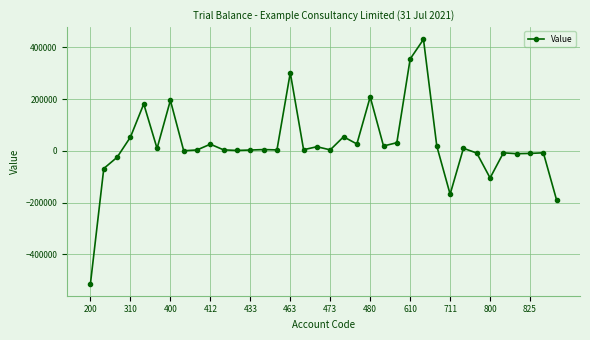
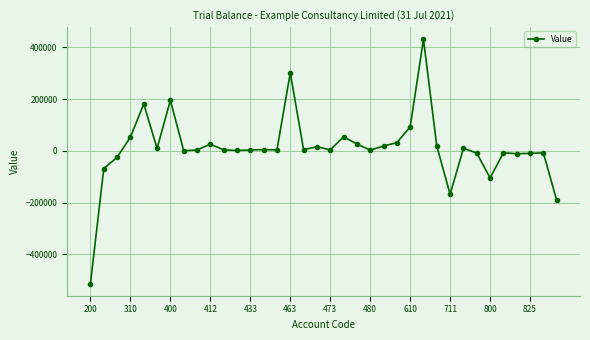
  {
    "200": -510000,
    "310": 50000,
    "400": 200000,
    "412": 30000,
    "433": 0,
    "463": 300000,
    "473": 0,
-   "480": 210000,
-   "610": 360000,
+   "480": 0,
+   "610": 90000,
    "711": -170000,
    "800": -100000,
    "825": -10000
  }
